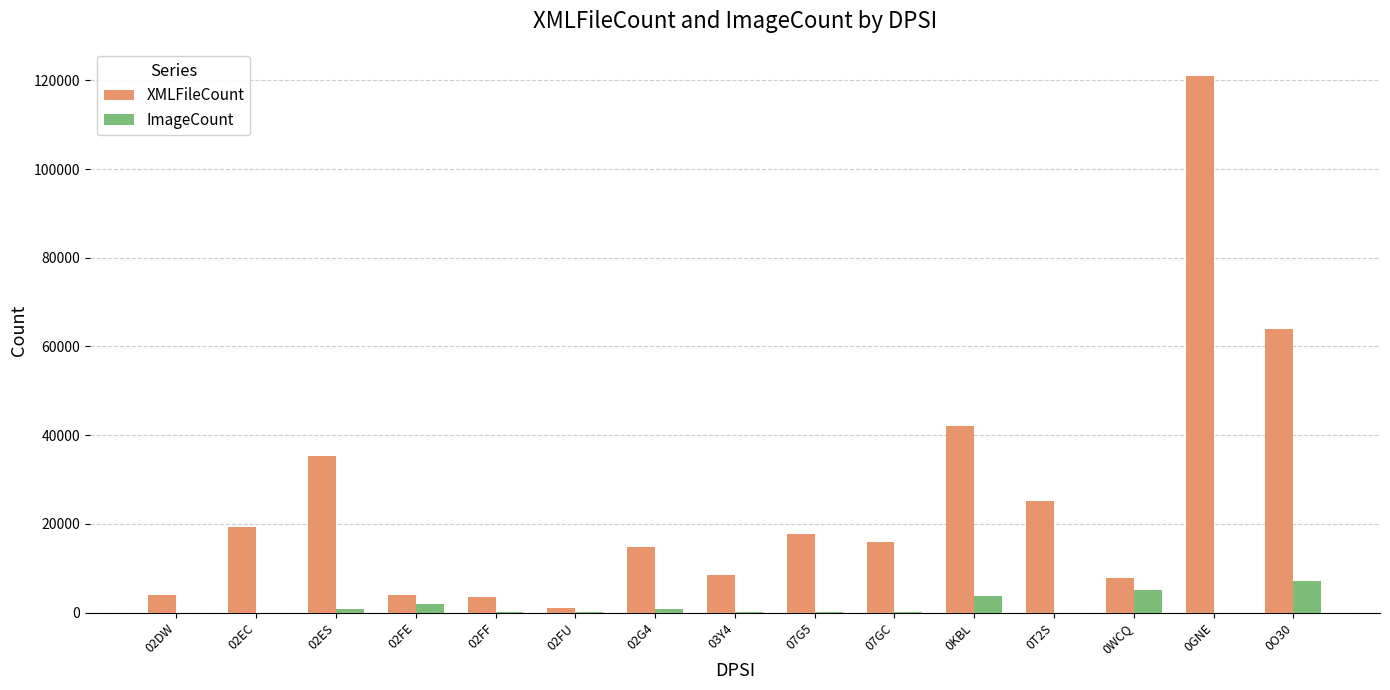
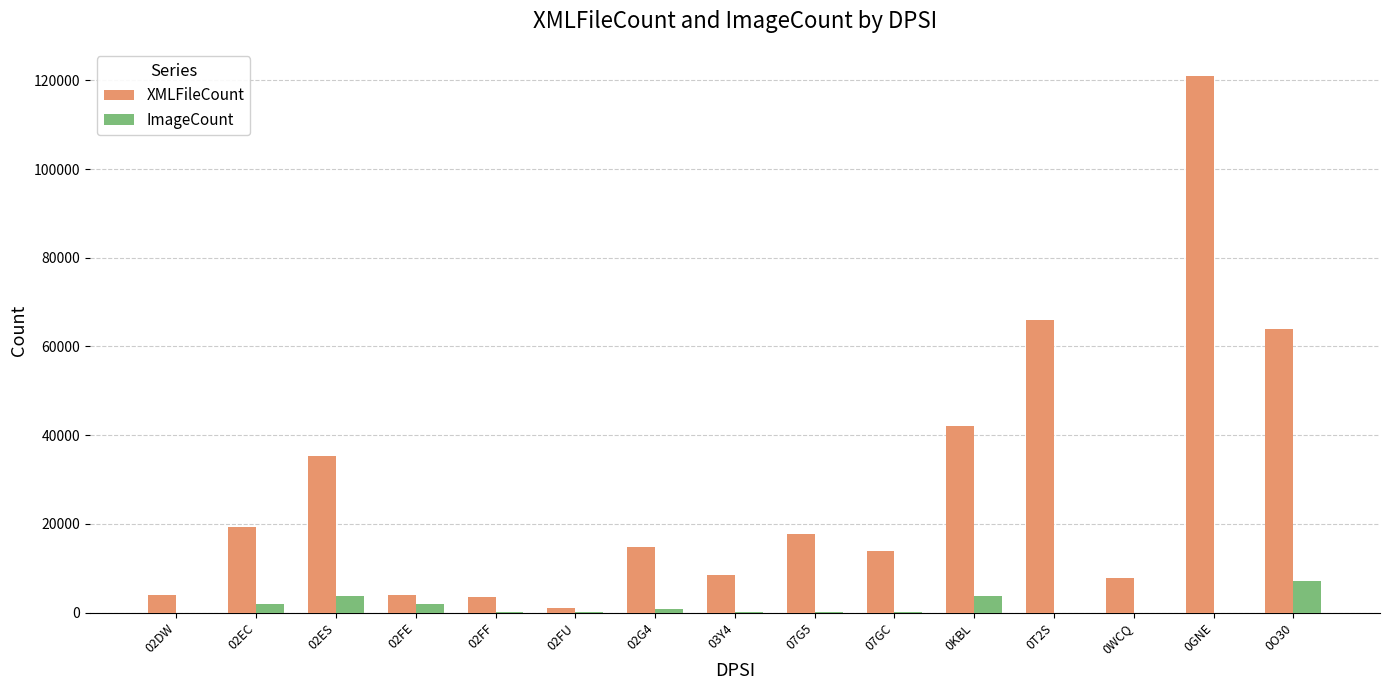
  {
    "XMLFileCount": {
      "02DW": 4000,
      "02EC": 19000,
      "02ES": 35000,
      "02FE": 4000,
      "02FF": 4000,
      "02FU": 1000,
      "02G4": 15000,
      "03Y4": 9000,
      "07G5": 18000,
-     "07GC": 16000,
+     "07GC": 14000,
      "0KBL": 42000,
-     "0T2S": 25000,
+     "0T2S": 66000,
      "0WCQ": 8000,
      "0GNE": 121000,
      "0O30": 64000
    },
    "ImageCount": {
-     "02EC": 0,
-     "02ES": 1000,
+     "02EC": 2000,
+     "02ES": 4000,
      "02FE": 2000,
      "02G4": 1000,
      "0KBL": 4000,
-     "0WCQ": 5000,
+     "0WCQ": 0,
      "0GNE": 0,
      "0O30": 7000
    }
  }
